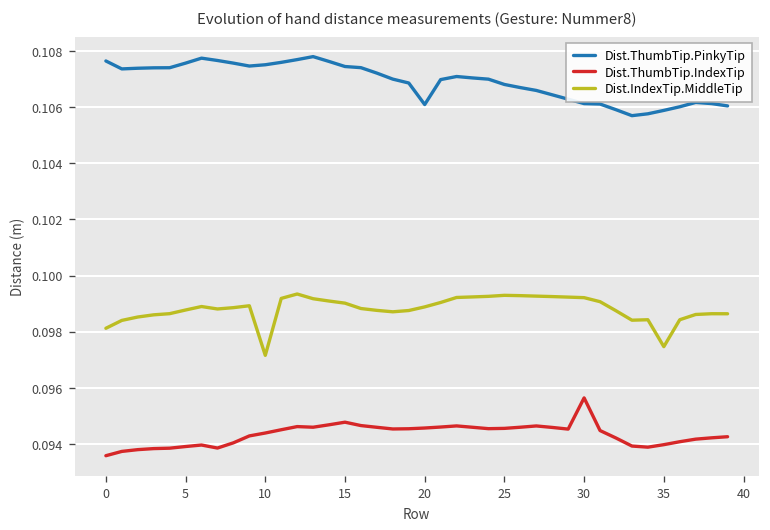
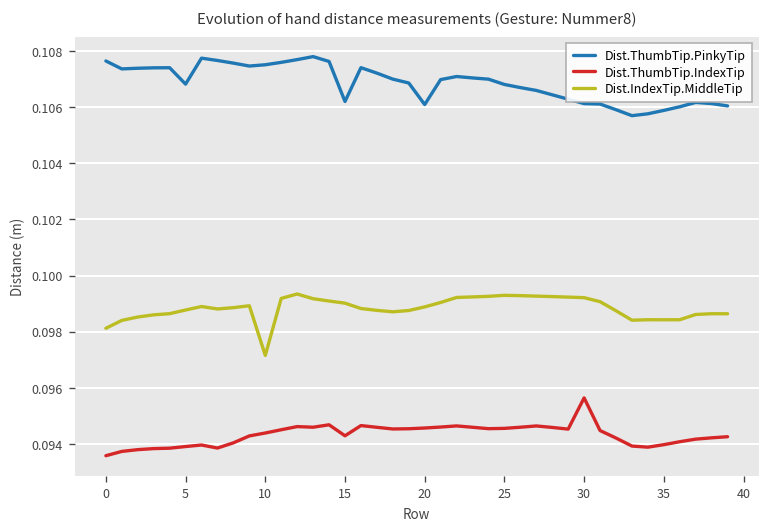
  {
    "Dist.ThumbTip.PinkyTip": {
      "0": 0.1076,
-     "5": 0.1076,
+     "5": 0.1068,
      "10": 0.1075,
-     "15": 0.1075,
+     "15": 0.1062,
      "20": 0.1061,
      "25": 0.1068,
      "30": 0.1061,
      "35": 0.1059
    },
    "Dist.ThumbTip.IndexTip": {
      "0": 0.0936,
      "5": 0.0939,
      "10": 0.0944,
-     "15": 0.0948,
+     "15": 0.0943,
      "20": 0.0946,
      "25": 0.0946,
      "30": 0.0956,
      "35": 0.0940
    },
    "Dist.IndexTip.MiddleTip": {
      "0": 0.0981,
      "5": 0.0988,
      "10": 0.0972,
      "15": 0.0990,
      "20": 0.0989,
      "25": 0.0993,
      "30": 0.0992,
-     "35": 0.0975
+     "35": 0.0984
    }
  }
